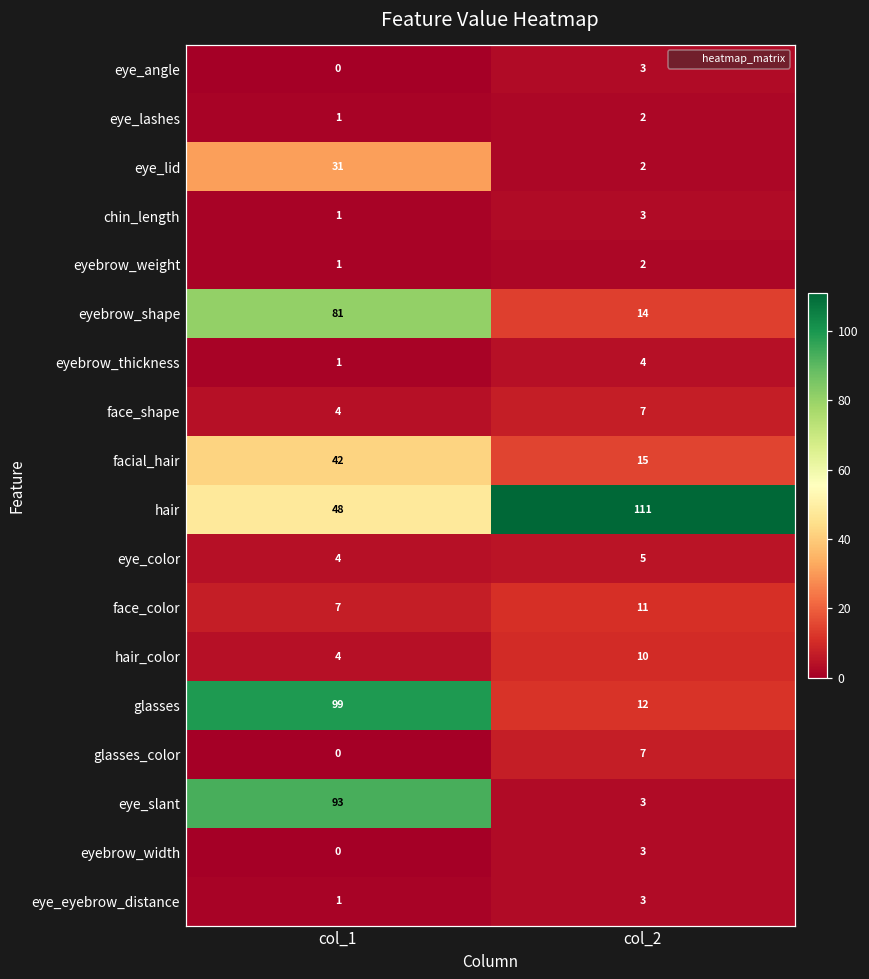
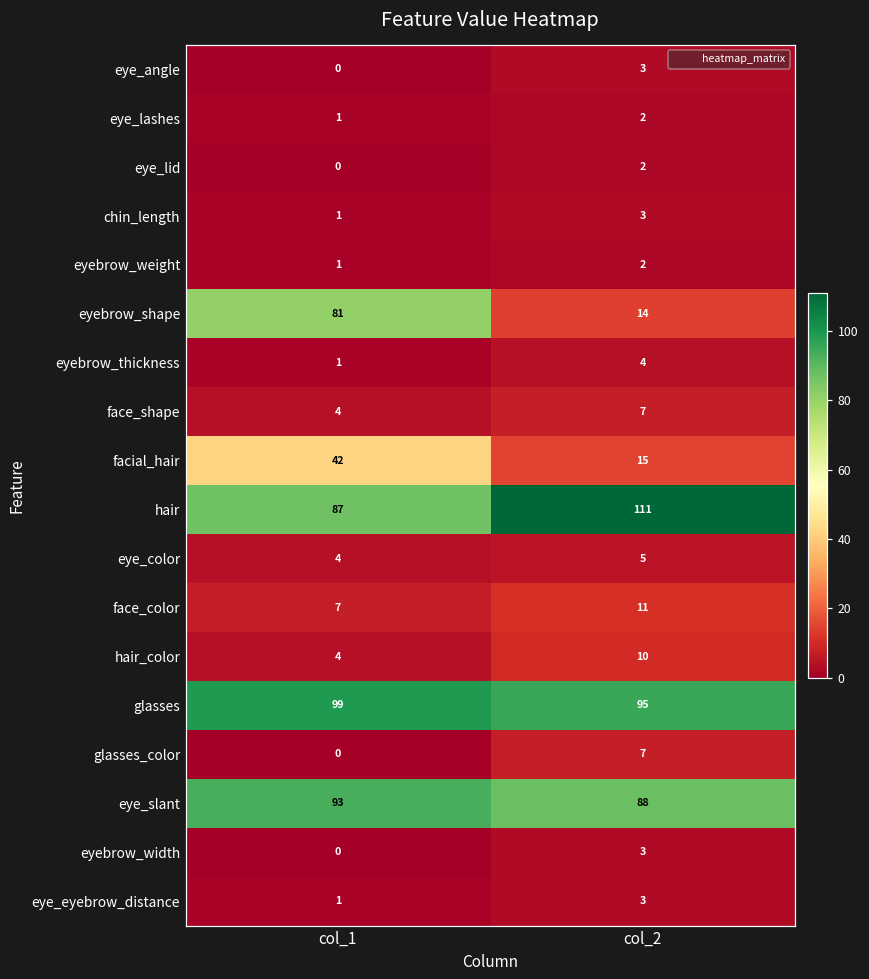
  {
    "eye_angle": {
      "col_1": 0,
      "col_2": 3
    },
    "eye_lashes": {
      "col_1": 1,
      "col_2": 2
    },
    "eye_lid": {
-     "col_1": 31,
+     "col_1": 0,
      "col_2": 2
    },
    "chin_length": {
      "col_1": 1,
      "col_2": 3
    },
    "eyebrow_weight": {
      "col_1": 1,
      "col_2": 2
    },
    "eyebrow_shape": {
      "col_1": 81,
      "col_2": 14
    },
    "eyebrow_thickness": {
      "col_1": 1,
      "col_2": 4
    },
    "face_shape": {
      "col_1": 4,
      "col_2": 7
    },
    "facial_hair": {
      "col_1": 42,
      "col_2": 15
    },
    "hair": {
-     "col_1": 48,
+     "col_1": 87,
      "col_2": 111
    },
    "eye_color": {
      "col_1": 4,
      "col_2": 5
    },
    "face_color": {
      "col_1": 7,
      "col_2": 11
    },
    "hair_color": {
      "col_1": 4,
      "col_2": 10
    },
    "glasses": {
      "col_1": 99,
-     "col_2": 12
+     "col_2": 95
    },
    "glasses_color": {
      "col_1": 0,
      "col_2": 7
    },
    "eye_slant": {
      "col_1": 93,
-     "col_2": 3
+     "col_2": 88
    },
    "eyebrow_width": {
      "col_1": 0,
      "col_2": 3
    },
    "eye_eyebrow_distance": {
      "col_1": 1,
      "col_2": 3
    }
  }
